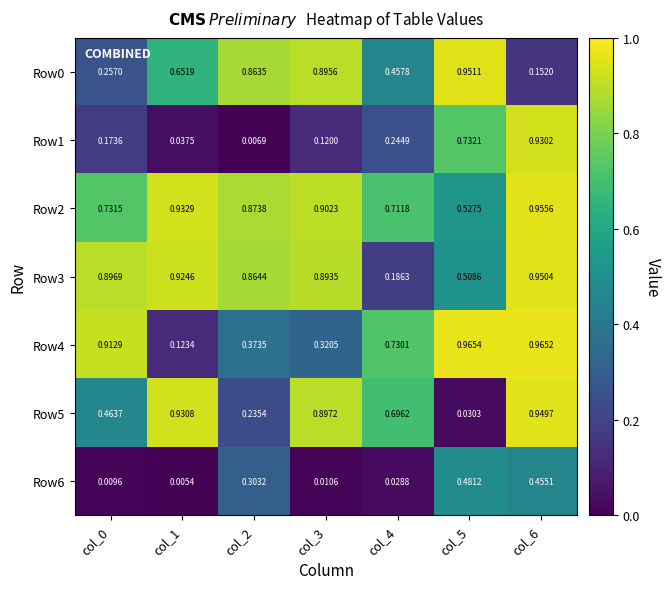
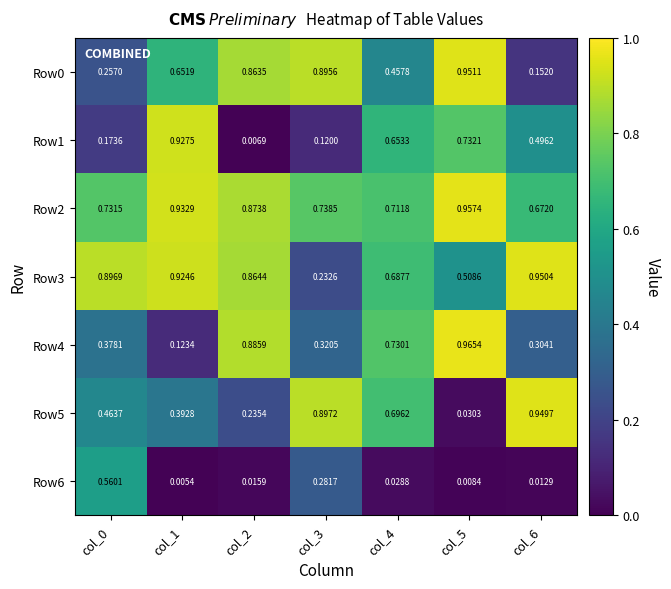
  {
    "Row0": {
      "col_1": 0.6519,
      "col_2": 0.8635,
      "col_3": 0.8956,
      "col_4": 0.4578,
      "col_5": 0.9511,
      "col_6": 0.1520
    },
    "Row1": {
      "col_0": 0.1736,
-     "col_1": 0.0375,
+     "col_1": 0.9275,
      "col_2": 0.0069,
      "col_3": 0.1200,
-     "col_4": 0.2449,
+     "col_4": 0.6533,
      "col_5": 0.7321,
-     "col_6": 0.9302
+     "col_6": 0.4962
    },
    "Row2": {
      "col_0": 0.7315,
      "col_1": 0.9329,
      "col_2": 0.8738,
-     "col_3": 0.9023,
+     "col_3": 0.7385,
      "col_4": 0.7118,
-     "col_5": 0.5275,
-     "col_6": 0.9556
+     "col_5": 0.9574,
+     "col_6": 0.6720
    },
    "Row3": {
      "col_0": 0.8969,
      "col_1": 0.9246,
      "col_2": 0.8644,
-     "col_3": 0.8935,
-     "col_4": 0.1863,
+     "col_3": 0.2326,
+     "col_4": 0.6877,
      "col_5": 0.5086,
      "col_6": 0.9504
    },
    "Row4": {
-     "col_0": 0.9129,
+     "col_0": 0.3781,
      "col_1": 0.1234,
-     "col_2": 0.3735,
+     "col_2": 0.8859,
      "col_3": 0.3205,
      "col_4": 0.7301,
      "col_5": 0.9654,
-     "col_6": 0.9652
+     "col_6": 0.3041
    },
    "Row5": {
      "col_0": 0.4637,
-     "col_1": 0.9308,
+     "col_1": 0.3928,
      "col_2": 0.2354,
      "col_3": 0.8972,
      "col_4": 0.6962,
      "col_5": 0.0303,
      "col_6": 0.9497
    },
    "Row6": {
-     "col_0": 0.0096,
+     "col_0": 0.5601,
      "col_1": 0.0054,
-     "col_2": 0.3032,
-     "col_3": 0.0106,
+     "col_2": 0.0159,
+     "col_3": 0.2817,
      "col_4": 0.0288,
-     "col_5": 0.4812,
-     "col_6": 0.4551
+     "col_5": 0.0084,
+     "col_6": 0.0129
    }
  }
